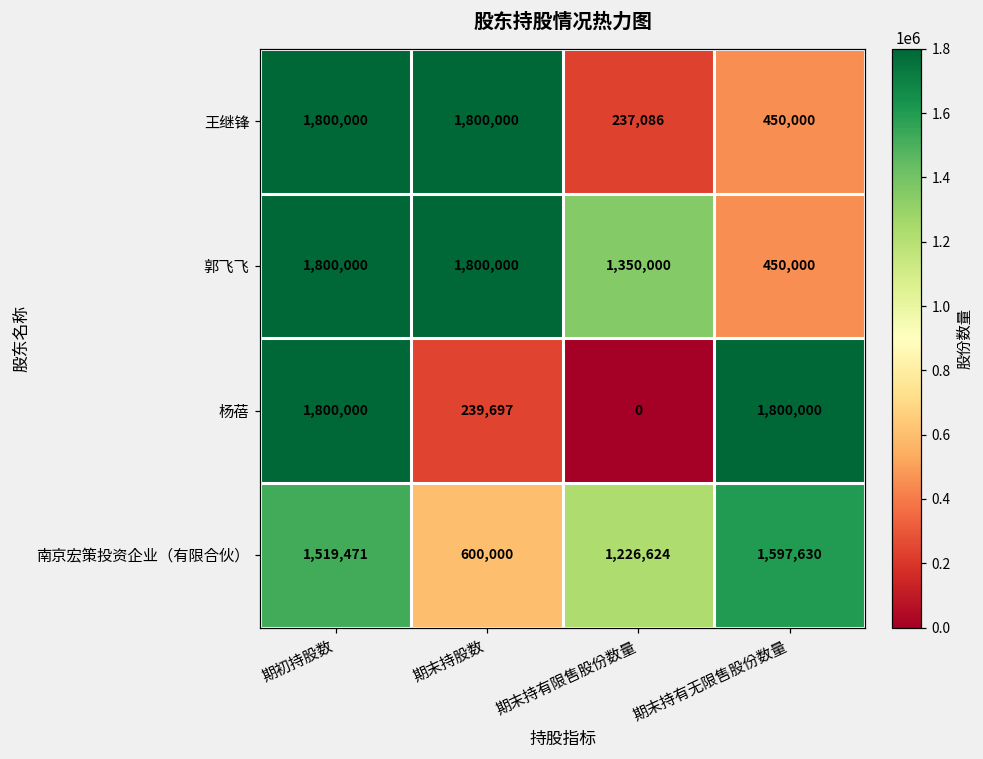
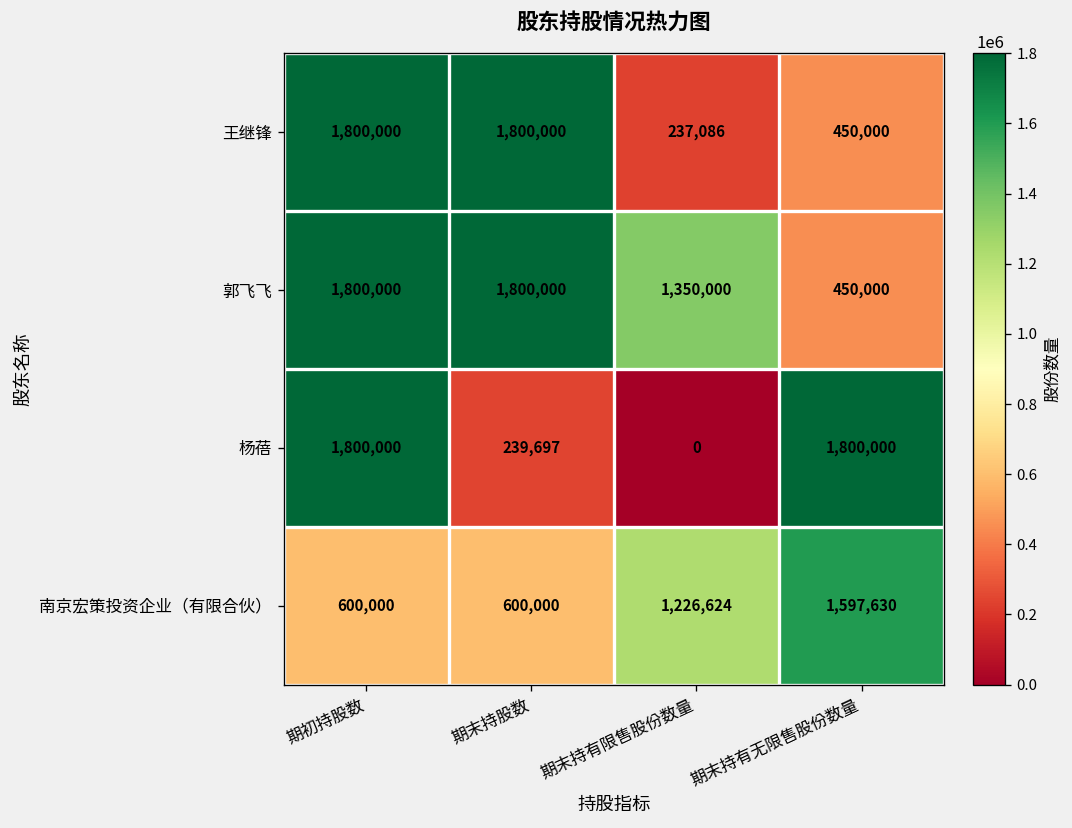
  {
    "王继锋": {
      "期初持股数": "1,800,000",
      "期末持股数": "1,800,000",
      "期末持有限售股份数量": "237,086",
      "期末持有无限售股份数量": "450,000"
    },
    "郭飞飞": {
      "期初持股数": "1,800,000",
      "期末持股数": "1,800,000",
      "期末持有限售股份数量": "1,350,000",
      "期末持有无限售股份数量": "450,000"
    },
    "杨蓓": {
      "期初持股数": "1,800,000",
      "期末持股数": "239,697",
      "期末持有限售股份数量": "0",
      "期末持有无限售股份数量": "1,800,000"
    },
    "南京宏策投资企业（有限合伙）": {
-     "期初持股数": "1,519,471",
+     "期初持股数": "600,000",
      "期末持股数": "600,000",
      "期末持有限售股份数量": "1,226,624",
      "期末持有无限售股份数量": "1,597,630"
    }
  }
